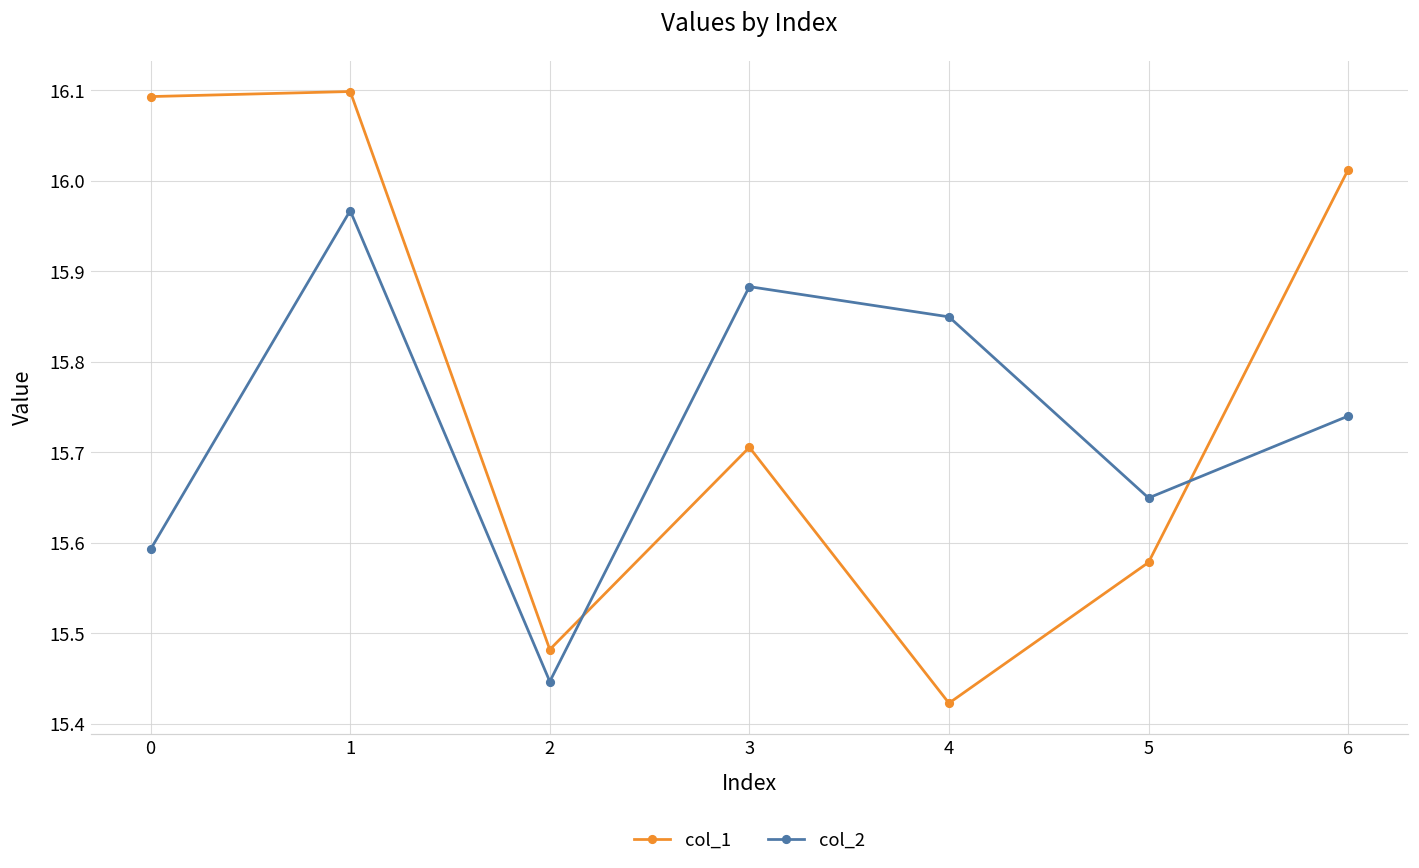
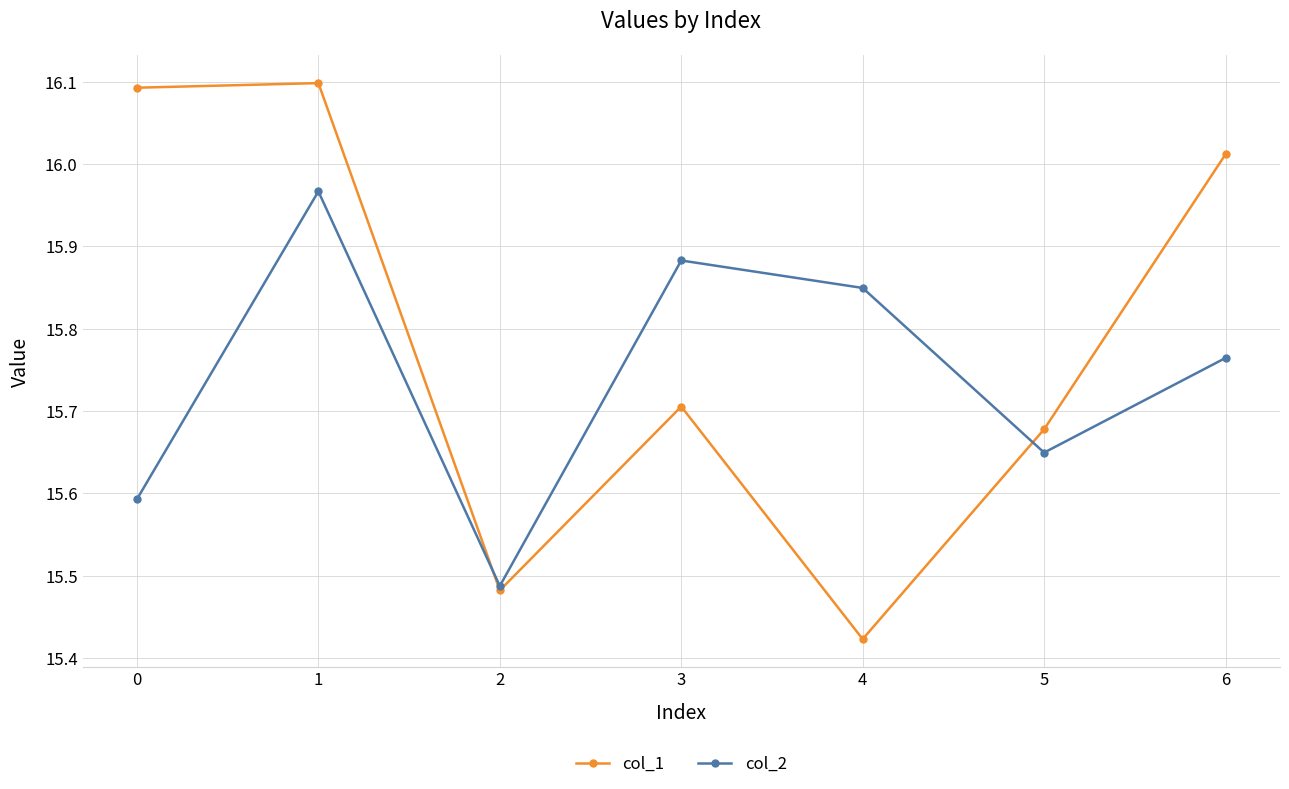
  {
    "col_1": {
      "0": 16.09,
      "1": 16.10,
      "2": 15.48,
      "3": 15.71,
      "4": 15.42,
-     "5": 15.58,
+     "5": 15.68,
      "6": 16.01
    },
    "col_2": {
      "0": 15.59,
      "1": 15.97,
-     "2": 15.45,
+     "2": 15.49,
      "3": 15.88,
      "4": 15.85,
      "5": 15.65,
-     "6": 15.74
+     "6": 15.76
    }
  }
